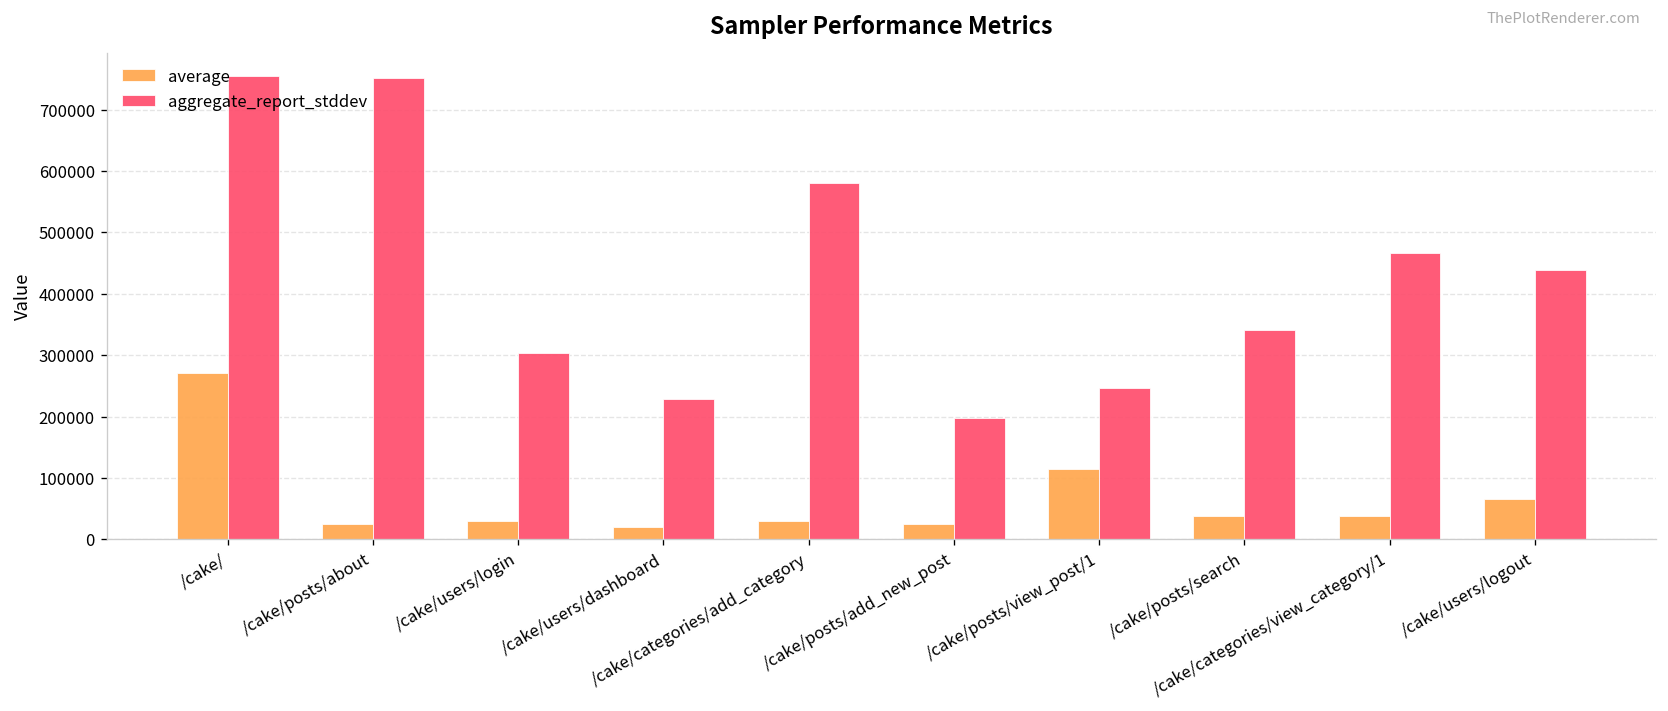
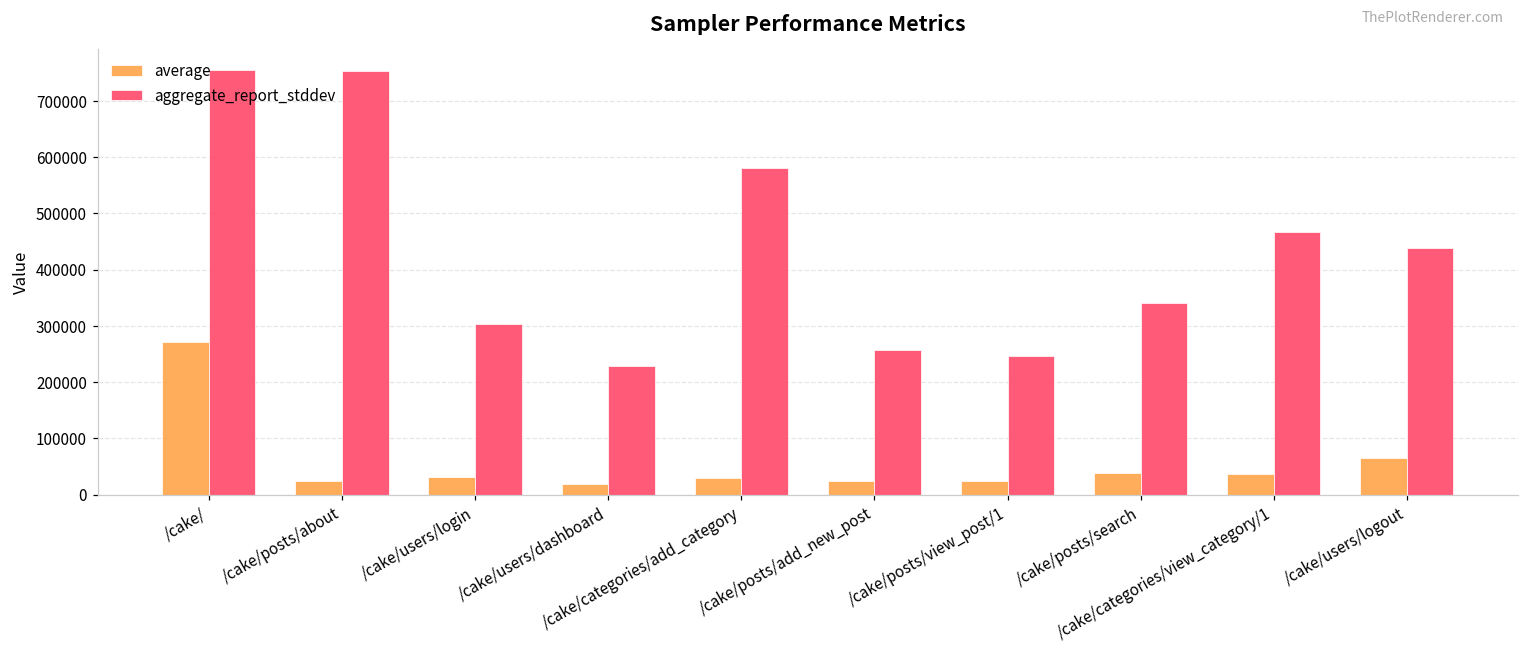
  {
    "average": {
      "/cake/": 270000,
      "/cake/posts/about": 20000,
      "/cake/users/login": 30000,
      "/cake/users/dashboard": 20000,
      "/cake/categories/add_category": 30000,
      "/cake/posts/add_new_post": 20000,
-     "/cake/posts/view_post/1": 110000,
+     "/cake/posts/view_post/1": 30000,
      "/cake/posts/search": 40000,
      "/cake/categories/view_category/1": 40000,
      "/cake/users/logout": 70000
    },
    "aggregate_report_stddev": {
      "/cake/": 750000,
      "/cake/posts/about": 750000,
      "/cake/users/login": 300000,
      "/cake/users/dashboard": 230000,
      "/cake/categories/add_category": 580000,
-     "/cake/posts/add_new_post": 200000,
+     "/cake/posts/add_new_post": 260000,
      "/cake/posts/view_post/1": 250000,
      "/cake/posts/search": 340000,
      "/cake/categories/view_category/1": 470000,
      "/cake/users/logout": 440000
    }
  }
